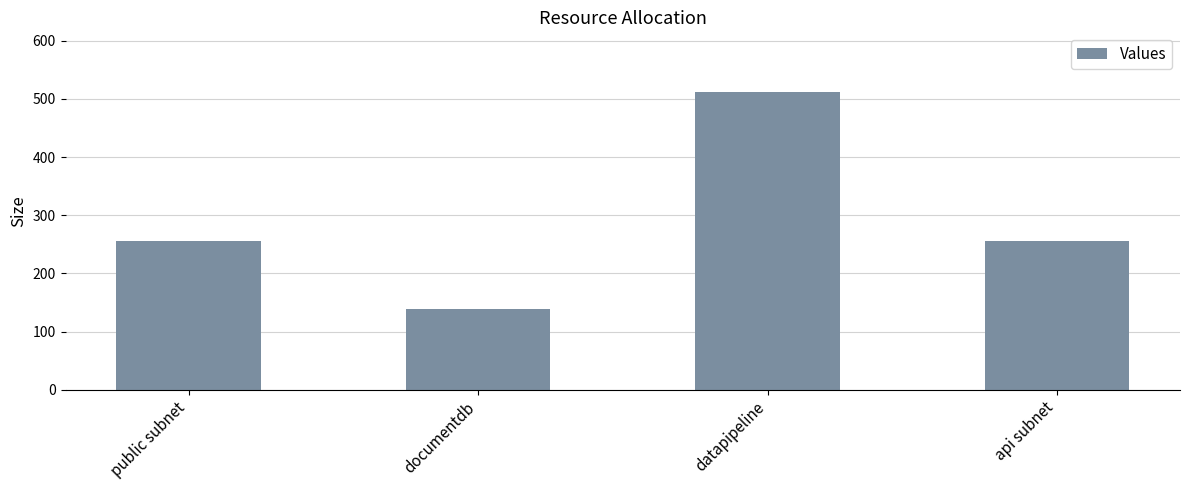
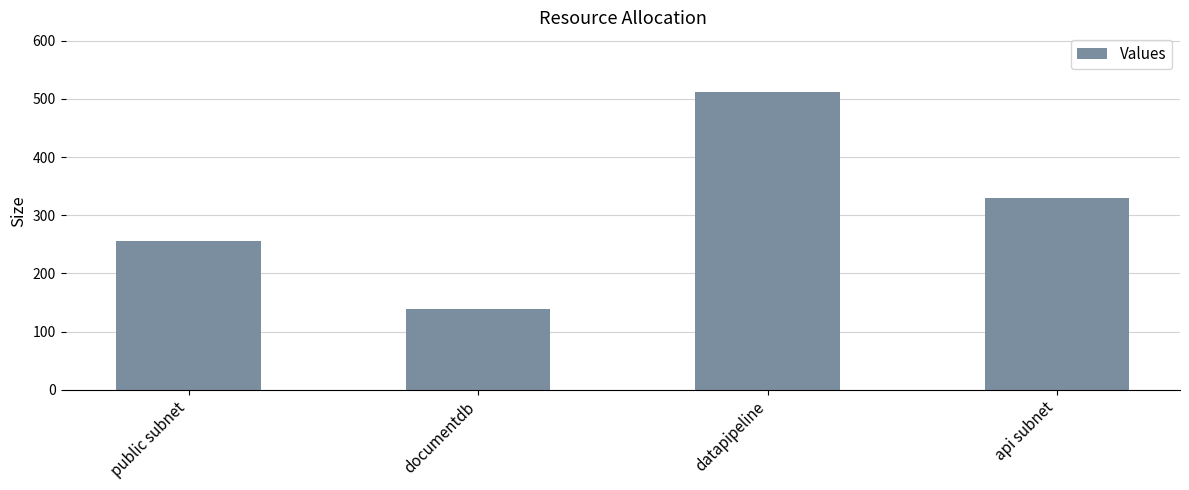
  {
    "public subnet": 260,
    "documentdb": 140,
    "datapipeline": 510,
-   "api subnet": 260
+   "api subnet": 330
  }
